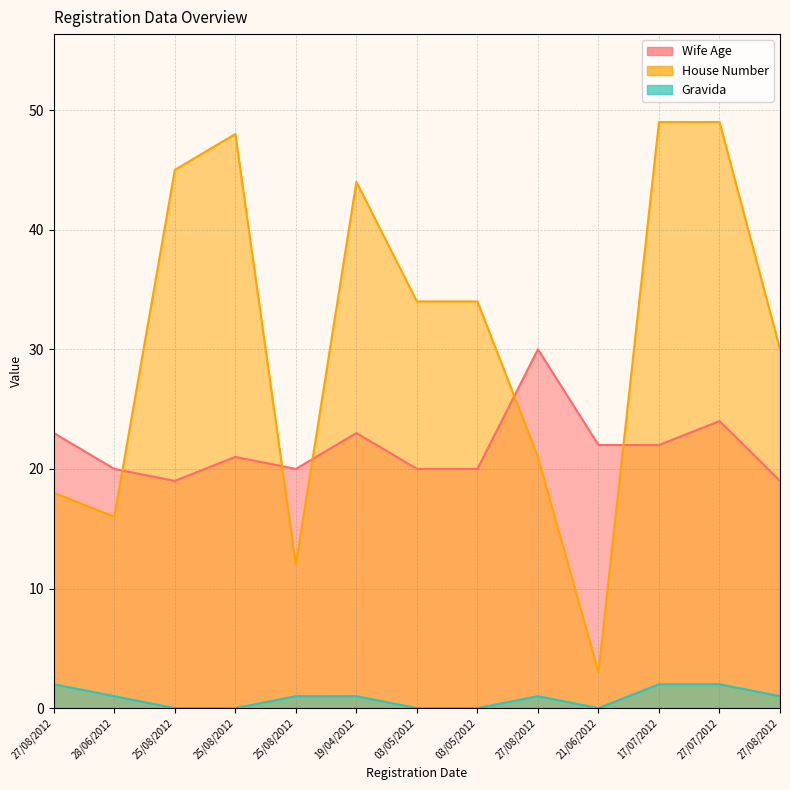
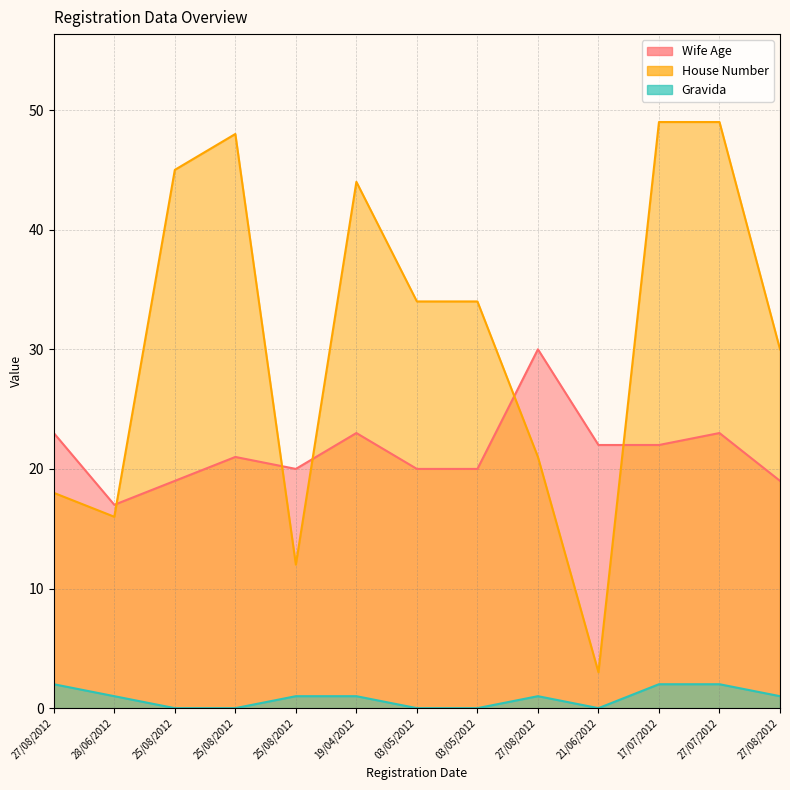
  {
    "Wife Age": {
-     "28/06/2012": 20,
+     "28/06/2012": 17,
      "19/04/2012": 23,
      "21/06/2012": 22,
      "17/07/2012": 22,
-     "27/07/2012": 24
+     "27/07/2012": 23
    },
    "House Number": {
      "28/06/2012": 16,
      "19/04/2012": 44,
      "21/06/2012": 3,
      "17/07/2012": 49,
      "27/07/2012": 49
    },
    "Gravida": {
      "28/06/2012": 1,
      "19/04/2012": 1,
      "21/06/2012": 0,
      "17/07/2012": 2,
      "27/07/2012": 2
    }
  }
